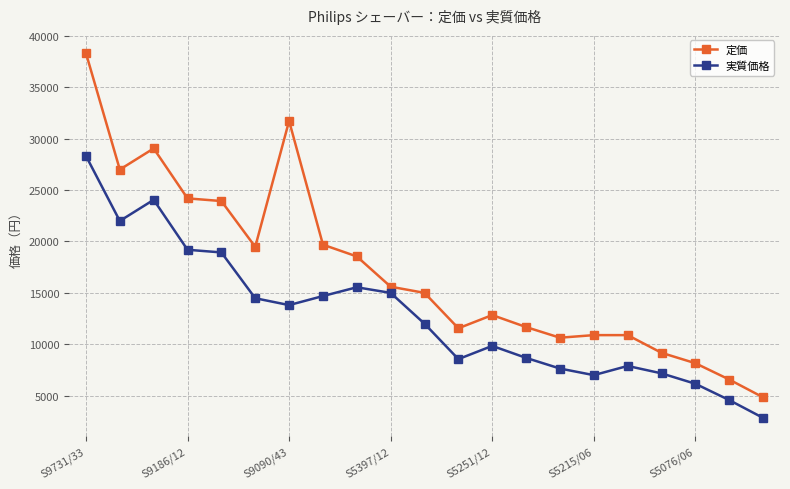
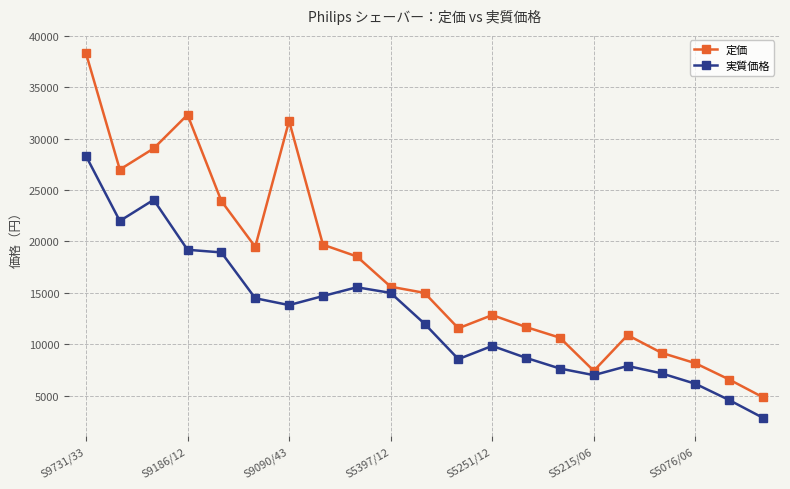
  {
    "定価": {
      "S9731/33": 38300,
-     "S9186/12": 24200,
+     "S9186/12": 32300,
      "S9090/43": 31700,
      "S5397/12": 15600,
      "S5251/12": 12800,
-     "S5215/06": 10900,
+     "S5215/06": 7400,
      "S5076/06": 8100
    },
    "実質価格": {
      "S9731/33": 28300,
      "S9186/12": 19200,
      "S9090/43": 13800,
      "S5397/12": 15000,
      "S5251/12": 9800,
      "S5215/06": 7000,
      "S5076/06": 6100
    }
  }
